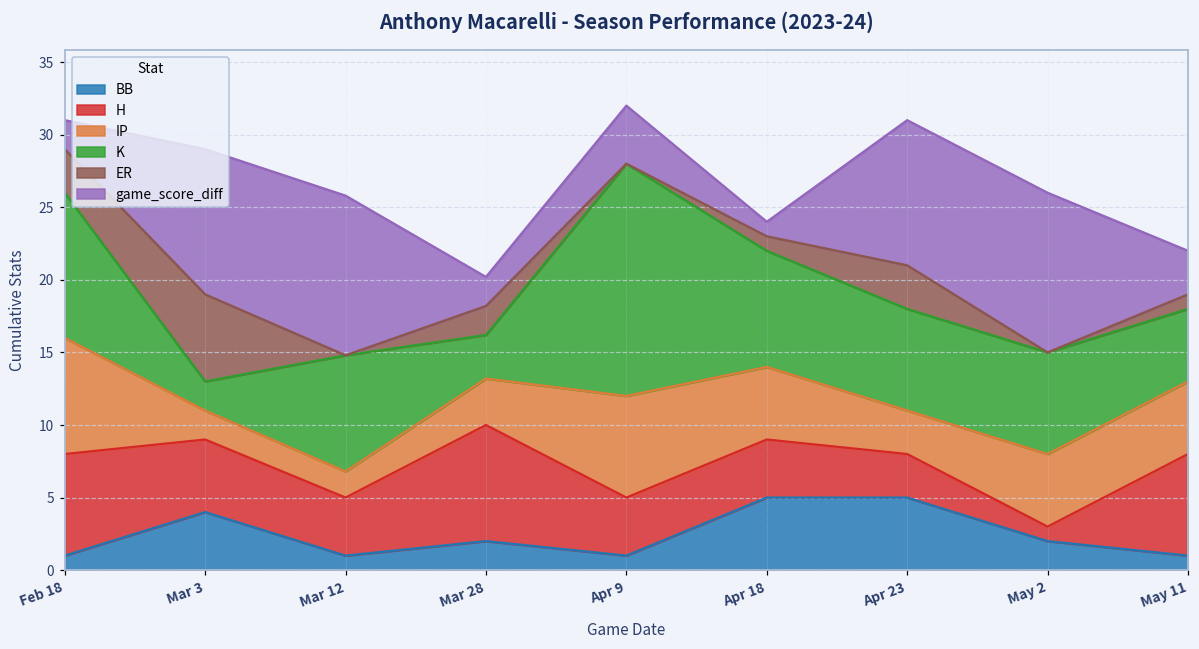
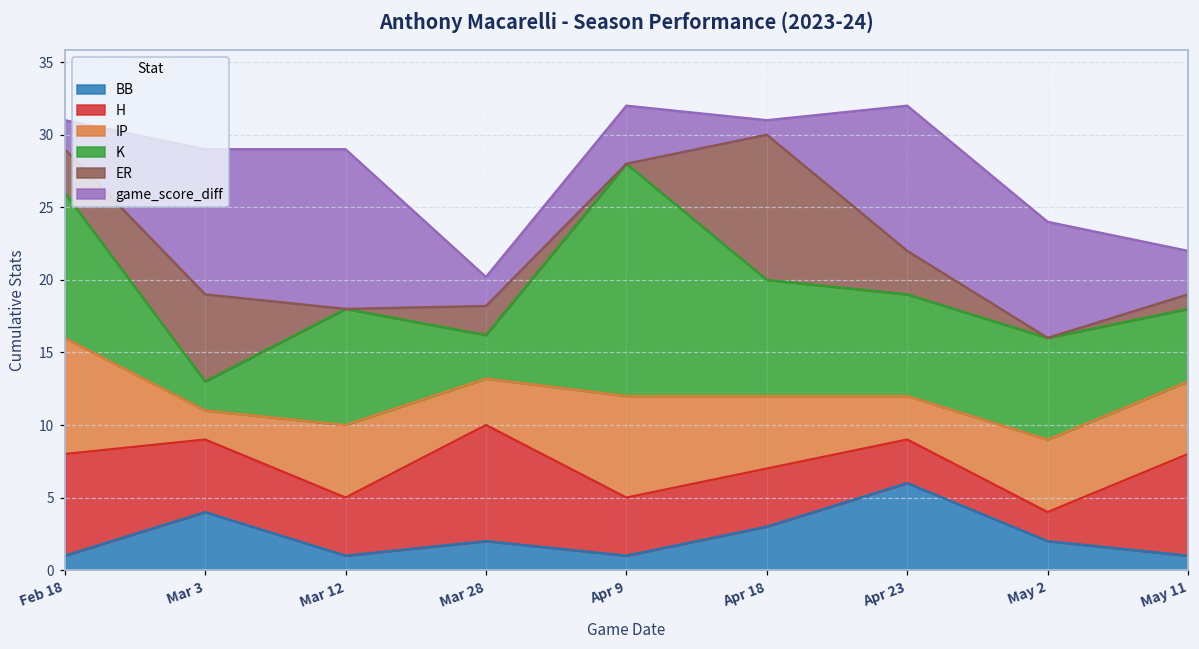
  {
    "BB": {
      "Feb 18": 1,
      "Mar 3": 4,
      "Mar 12": 1,
      "Mar 28": 2,
      "Apr 9": 1,
-     "Apr 18": 5,
-     "Apr 23": 5,
+     "Apr 18": 3,
+     "Apr 23": 6,
      "May 2": 2,
      "May 11": 1
    },
    "H": {
      "Feb 18": 7,
      "Mar 3": 5,
      "Mar 12": 4,
      "Mar 28": 8,
      "Apr 9": 4,
      "Apr 18": 4,
      "Apr 23": 3,
-     "May 2": 1,
+     "May 2": 2,
      "May 11": 7
    },
    "IP": {
      "Feb 18": 8.0,
      "Mar 3": 2.0,
-     "Mar 12": 1.8,
+     "Mar 12": 5.0,
      "Mar 28": 3.2,
      "Apr 9": 7.0,
      "Apr 18": 5.0,
      "Apr 23": 3.0,
      "May 2": 5.0,
      "May 11": 5.0
    },
    "K": {
      "Feb 18": 10.0,
      "Mar 3": 2.0,
      "Mar 28": 3.0,
      "Apr 18": 8.0,
      "Apr 23": 7.0,
      "May 11": 5.0
    },
    "ER": {
      "Feb 18": 3,
      "Mar 3": 6,
      "Mar 28": 2,
-     "Apr 18": 1,
+     "Apr 18": 10,
      "Apr 23": 3,
      "May 11": 1
    },
    "game_score_diff": {
      "Feb 18": 2,
      "Mar 12": 11,
      "Mar 28": 2,
      "Apr 9": 4,
      "Apr 18": 1,
      "Apr 23": 10,
-     "May 2": 11,
+     "May 2": 8,
      "May 11": 3
    }
  }
